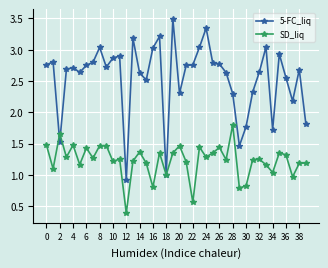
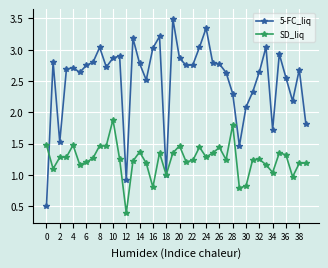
  {
    "5-FC_liq": {
-     "0": 2.8,
+     "0": 0.5,
      "2": 1.5,
      "4": 2.7,
      "6": 2.8,
      "8": 3.0,
      "10": 2.9,
      "12": 0.9,
-     "14": 2.6,
+     "14": 2.8,
      "16": 3.0,
-     "20": 2.3,
+     "20": 2.9,
      "22": 2.8,
      "24": 3.3,
      "26": 2.8,
      "28": 2.3,
-     "30": 1.8,
+     "30": 2.1,
      "32": 2.6,
      "34": 1.7,
      "36": 2.6,
      "38": 2.7
    },
    "SD_liq": {
      "0": 1.5,
-     "2": 1.7,
+     "2": 1.3,
      "4": 1.5,
-     "6": 1.4,
+     "6": 1.2,
      "8": 1.5,
-     "10": 1.2,
+     "10": 1.9,
      "12": 0.4,
      "14": 1.4,
      "16": 0.8,
      "20": 1.5,
-     "22": 0.6,
+     "22": 1.2,
      "24": 1.3,
      "26": 1.4,
      "28": 1.8,
      "30": 0.8,
      "32": 1.3,
      "34": 1.0,
      "36": 1.3,
      "38": 1.2
    }
  }
